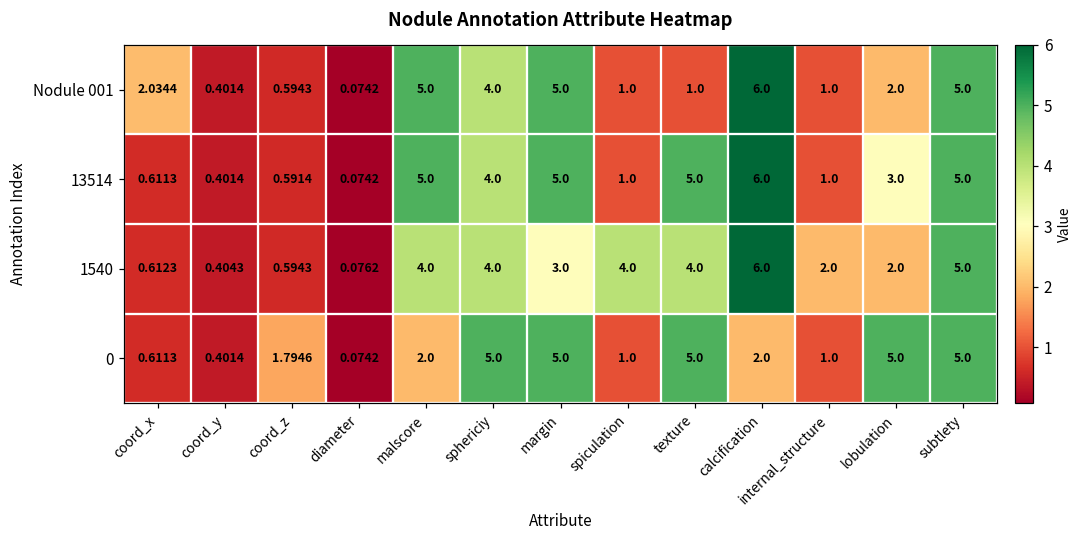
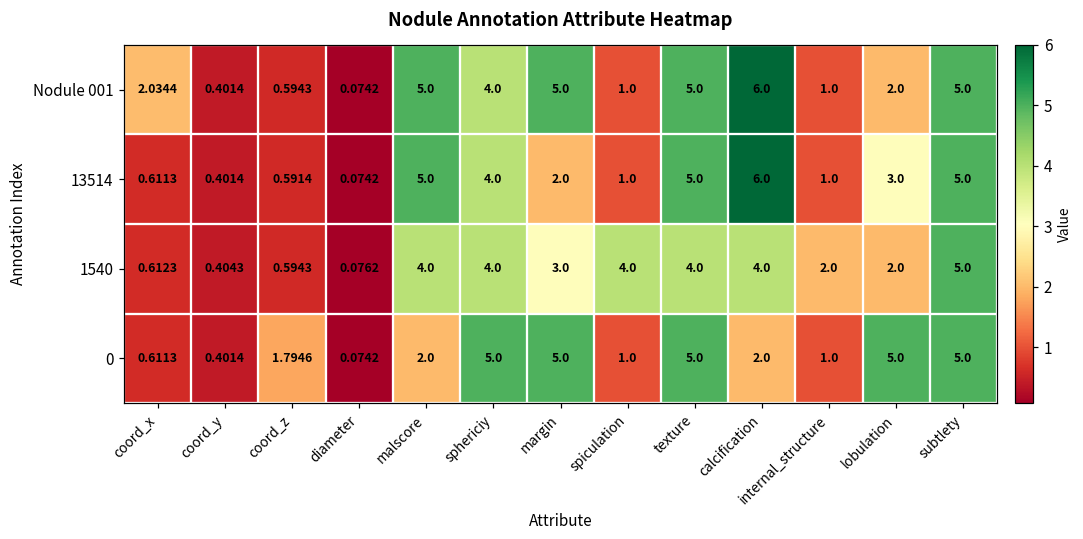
  {
    "Nodule 001": {
      "coord_x": 2.0344,
      "coord_y": 0.4014,
      "coord_z": 0.5943,
      "diameter": 0.0742,
      "malscore": 5.0,
      "sphericiy": 4.0,
      "margin": 5.0,
      "spiculation": 1.0,
-     "texture": 1.0,
+     "texture": 5.0,
      "calcification": 6.0,
      "internal_structure": 1.0,
      "lobulation": 2.0,
      "subtlety": 5.0
    },
    "13514": {
      "coord_x": 0.6113,
      "coord_y": 0.4014,
      "coord_z": 0.5914,
      "diameter": 0.0742,
      "malscore": 5.0,
      "sphericiy": 4.0,
-     "margin": 5.0,
+     "margin": 2.0,
      "spiculation": 1.0,
      "texture": 5.0,
      "calcification": 6.0,
      "internal_structure": 1.0,
      "lobulation": 3.0,
      "subtlety": 5.0
    },
    "1540": {
      "coord_x": 0.6123,
      "coord_y": 0.4043,
      "coord_z": 0.5943,
      "diameter": 0.0762,
      "malscore": 4.0,
      "sphericiy": 4.0,
      "margin": 3.0,
      "spiculation": 4.0,
      "texture": 4.0,
-     "calcification": 6.0,
+     "calcification": 4.0,
      "internal_structure": 2.0,
      "lobulation": 2.0,
      "subtlety": 5.0
    },
    "0": {
      "coord_x": 0.6113,
      "coord_y": 0.4014,
      "coord_z": 1.7946,
      "diameter": 0.0742,
      "malscore": 2.0,
      "sphericiy": 5.0,
      "margin": 5.0,
      "spiculation": 1.0,
      "texture": 5.0,
      "calcification": 2.0,
      "internal_structure": 1.0,
      "lobulation": 5.0,
      "subtlety": 5.0
    }
  }
